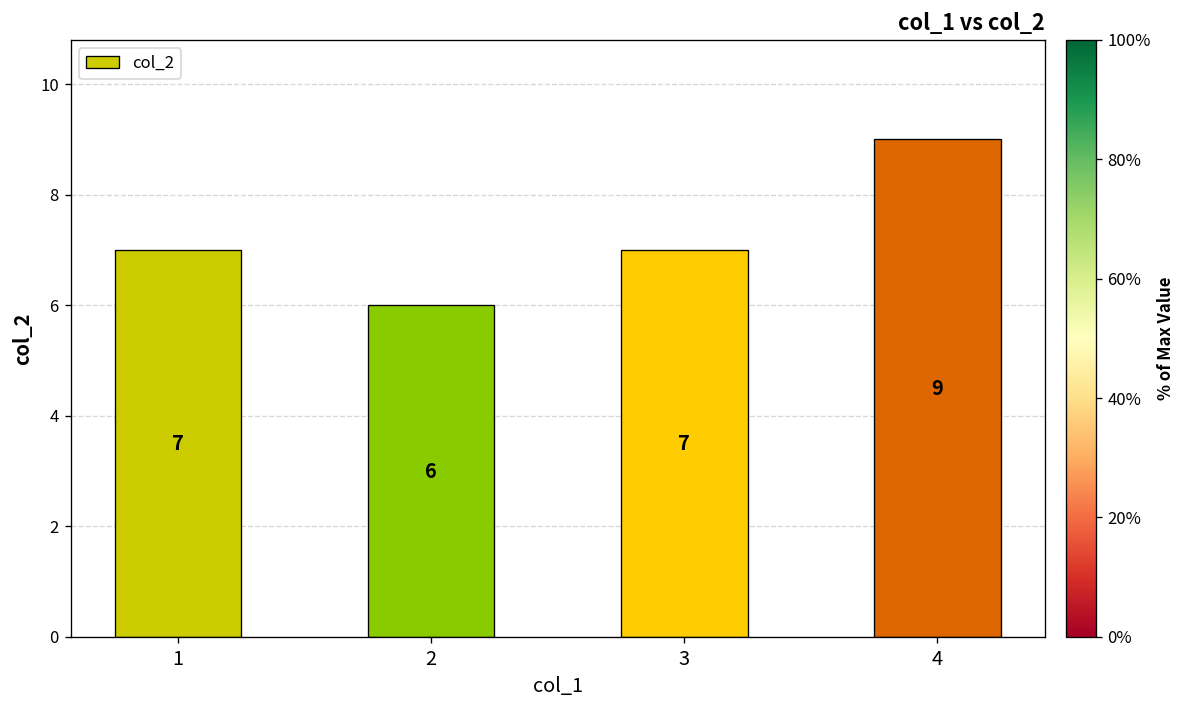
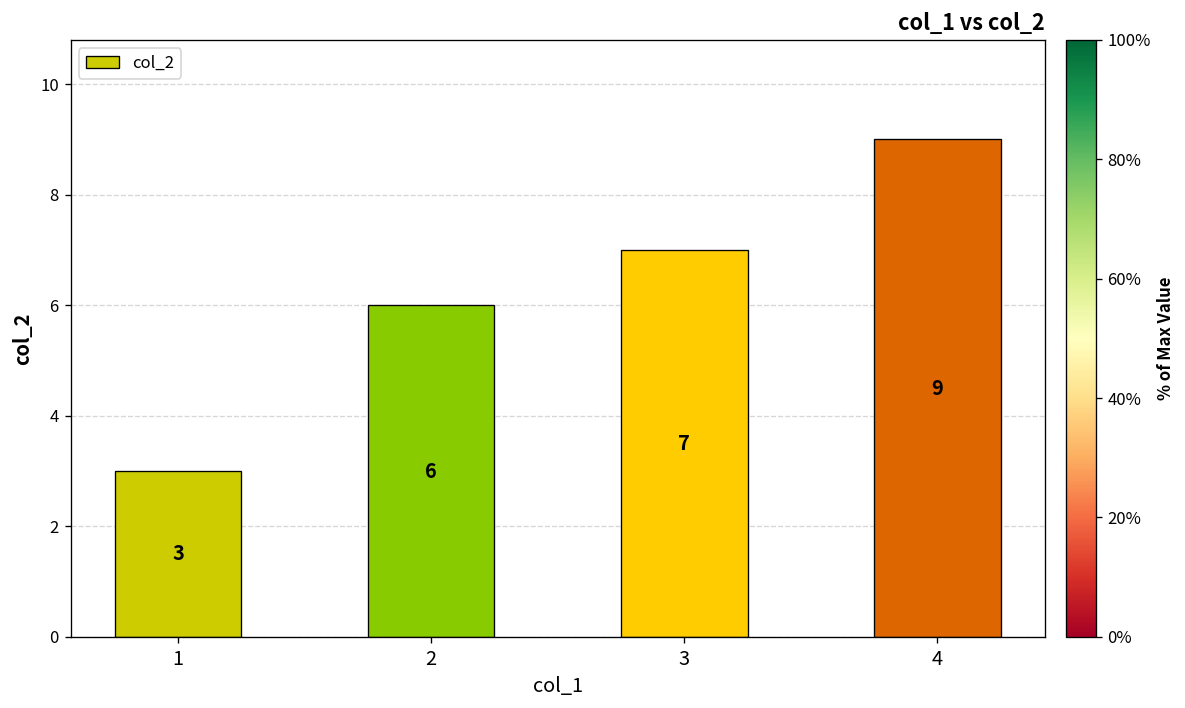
  {
-   "1": 7,
+   "1": 3,
    "2": 6,
    "3": 7,
    "4": 9
  }
